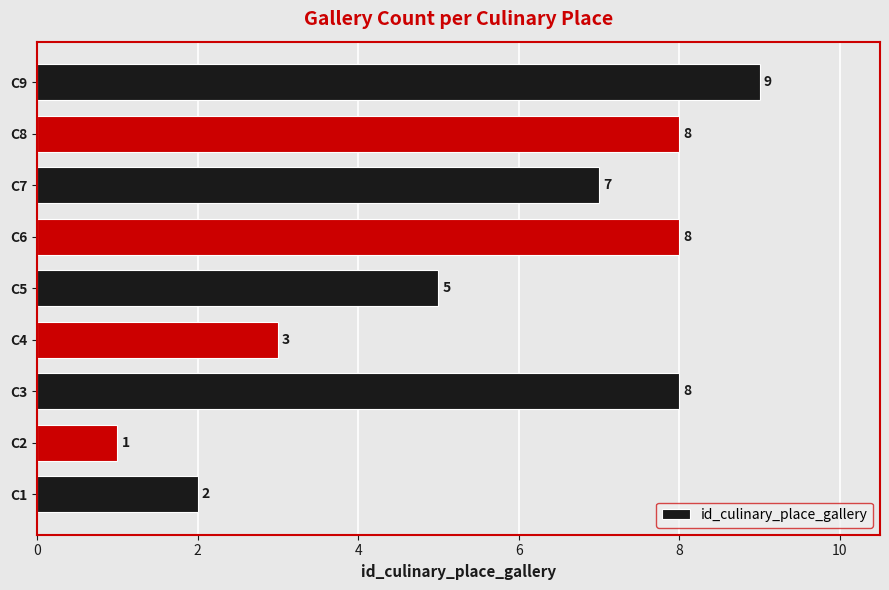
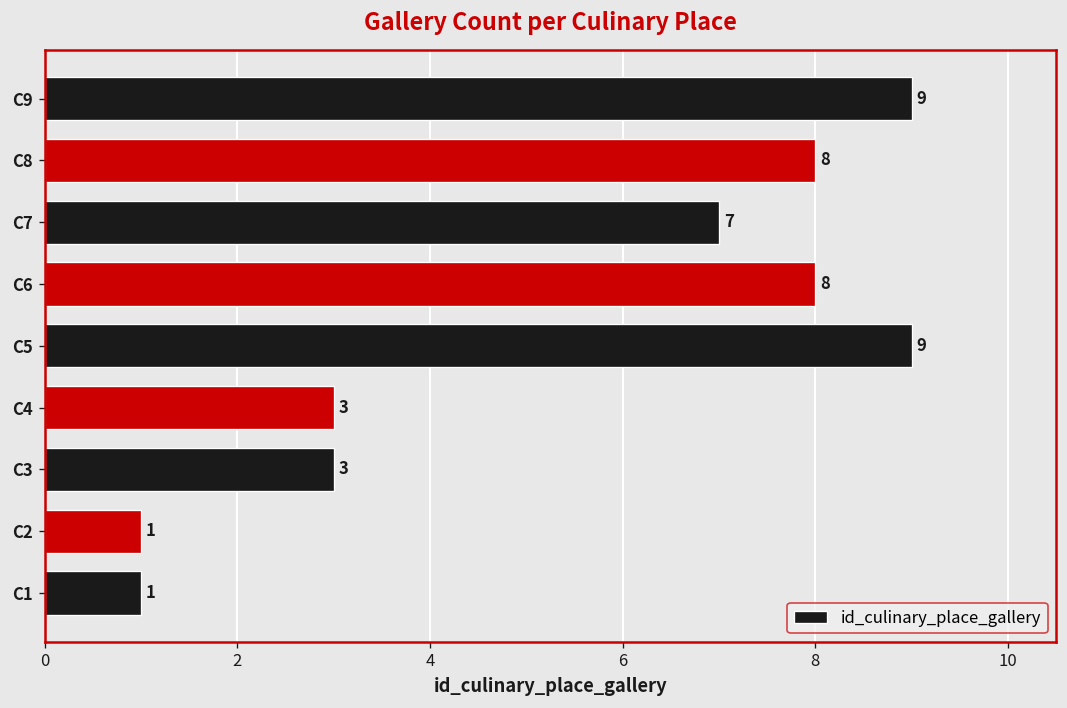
  {
    "C9": 9,
    "C8": 8,
    "C7": 7,
    "C6": 8,
-   "C5": 5,
+   "C5": 9,
    "C4": 3,
-   "C3": 8,
+   "C3": 3,
    "C2": 1,
-   "C1": 2
+   "C1": 1
  }
